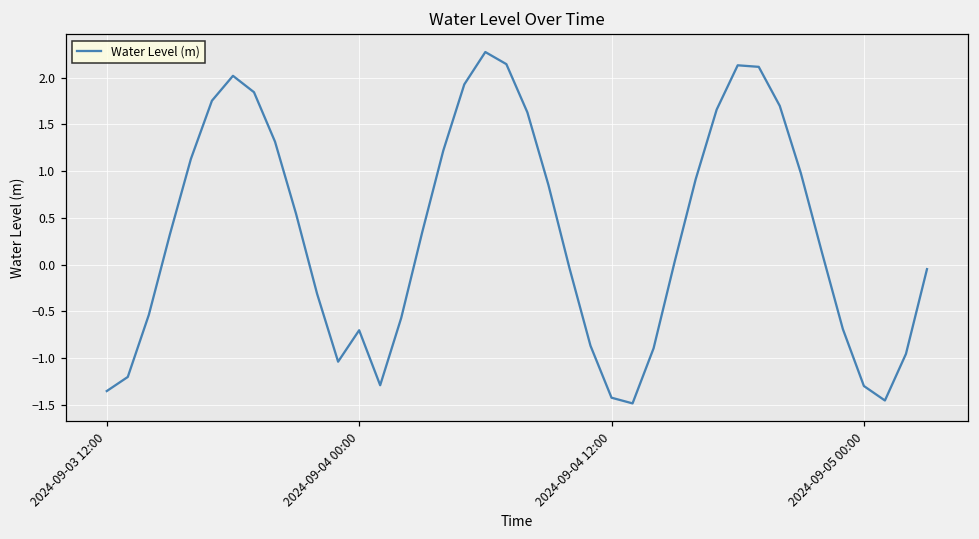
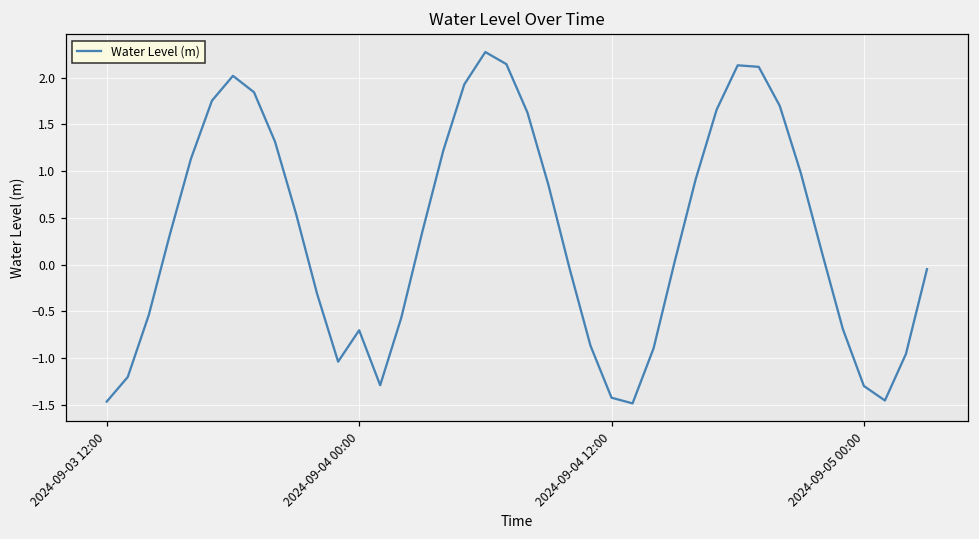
  {
-   "2024-09-03 12:00": -1.4,
+   "2024-09-03 12:00": -1.5,
    "2024-09-04 00:00": -0.7,
    "2024-09-04 12:00": -1.4,
    "2024-09-05 00:00": -1.3
  }
